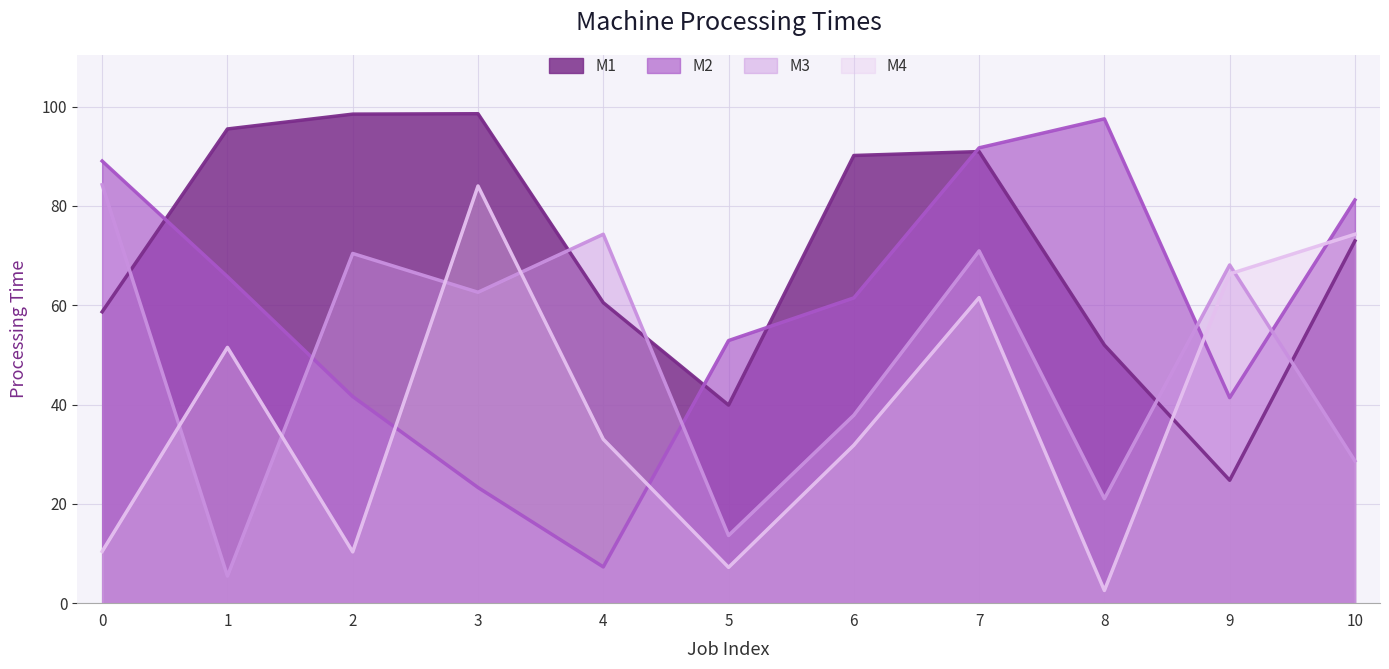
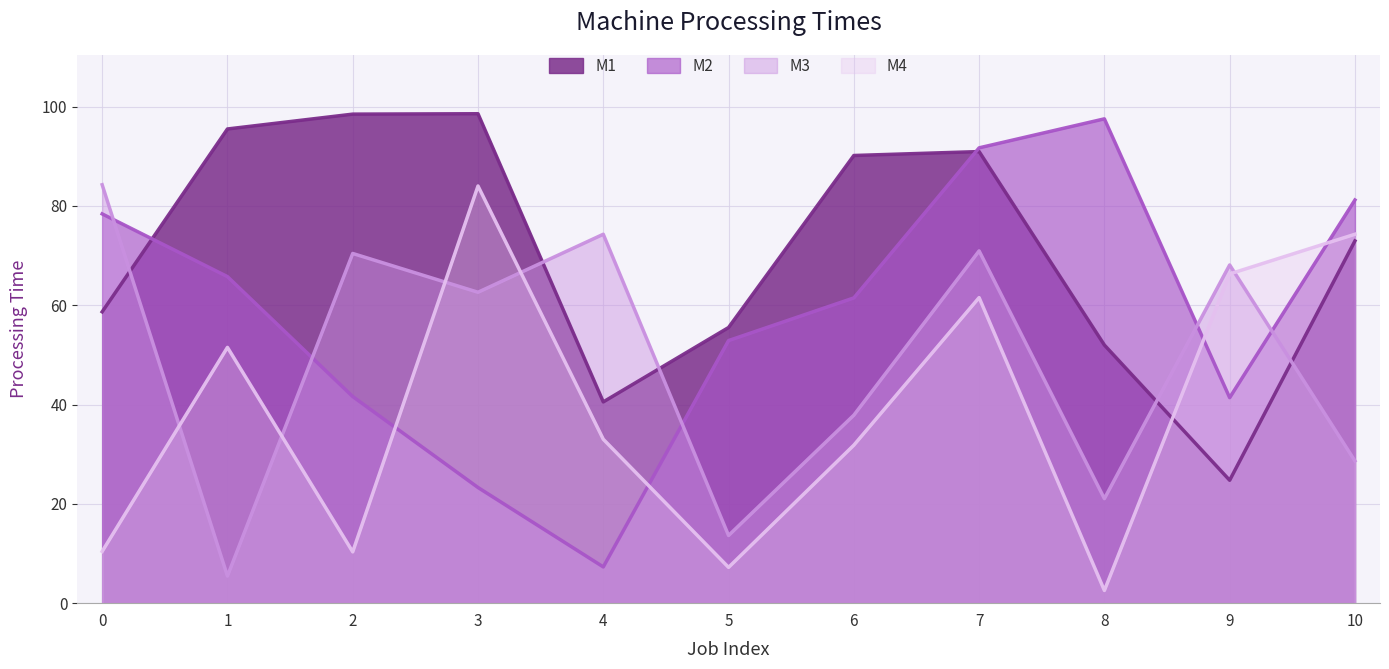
  {
    "M1": {
      "0": 59,
      "1": 95,
      "2": 98,
      "3": 99,
-     "4": 61,
-     "5": 40,
+     "4": 41,
+     "5": 56,
      "6": 90,
      "7": 91,
      "8": 52,
      "9": 25,
      "10": 73
    },
    "M2": {
-     "0": 89,
+     "0": 78,
      "1": 66,
      "2": 42,
      "3": 23,
      "4": 7,
      "5": 53,
      "6": 61,
      "7": 92,
      "8": 98,
      "9": 41,
      "10": 81
    }
  }
